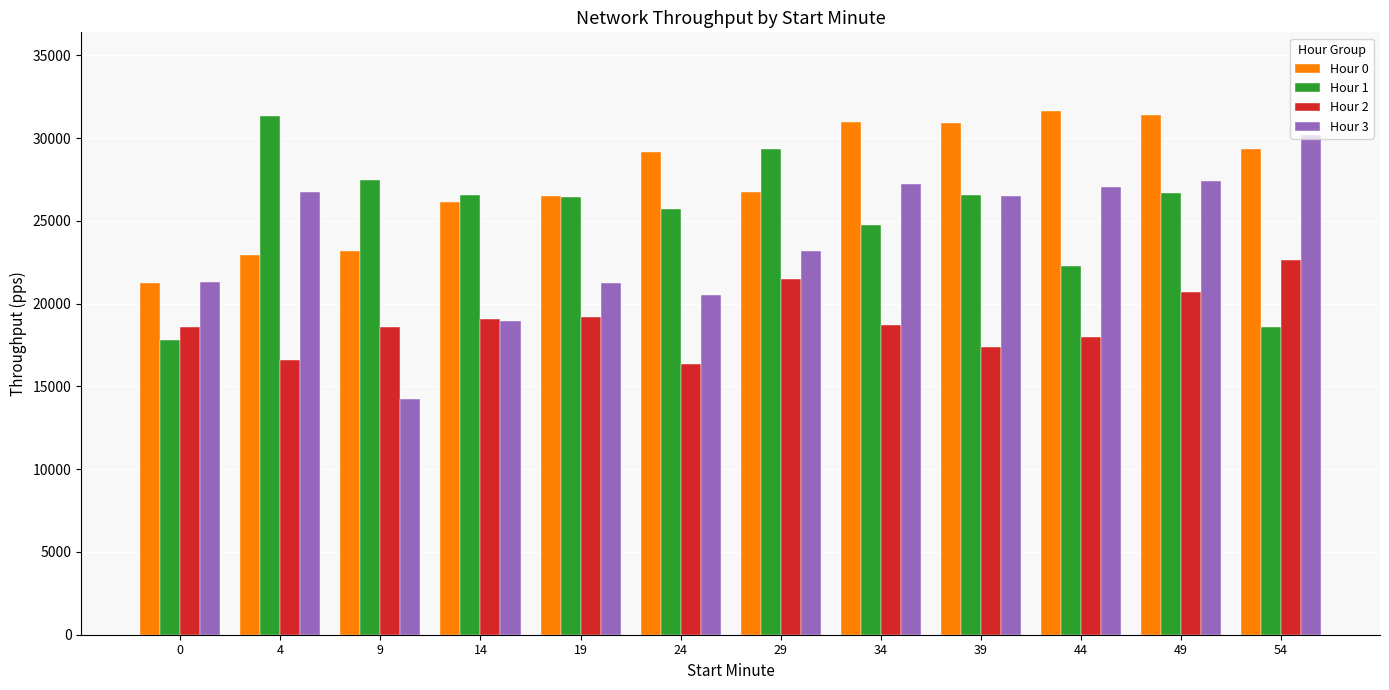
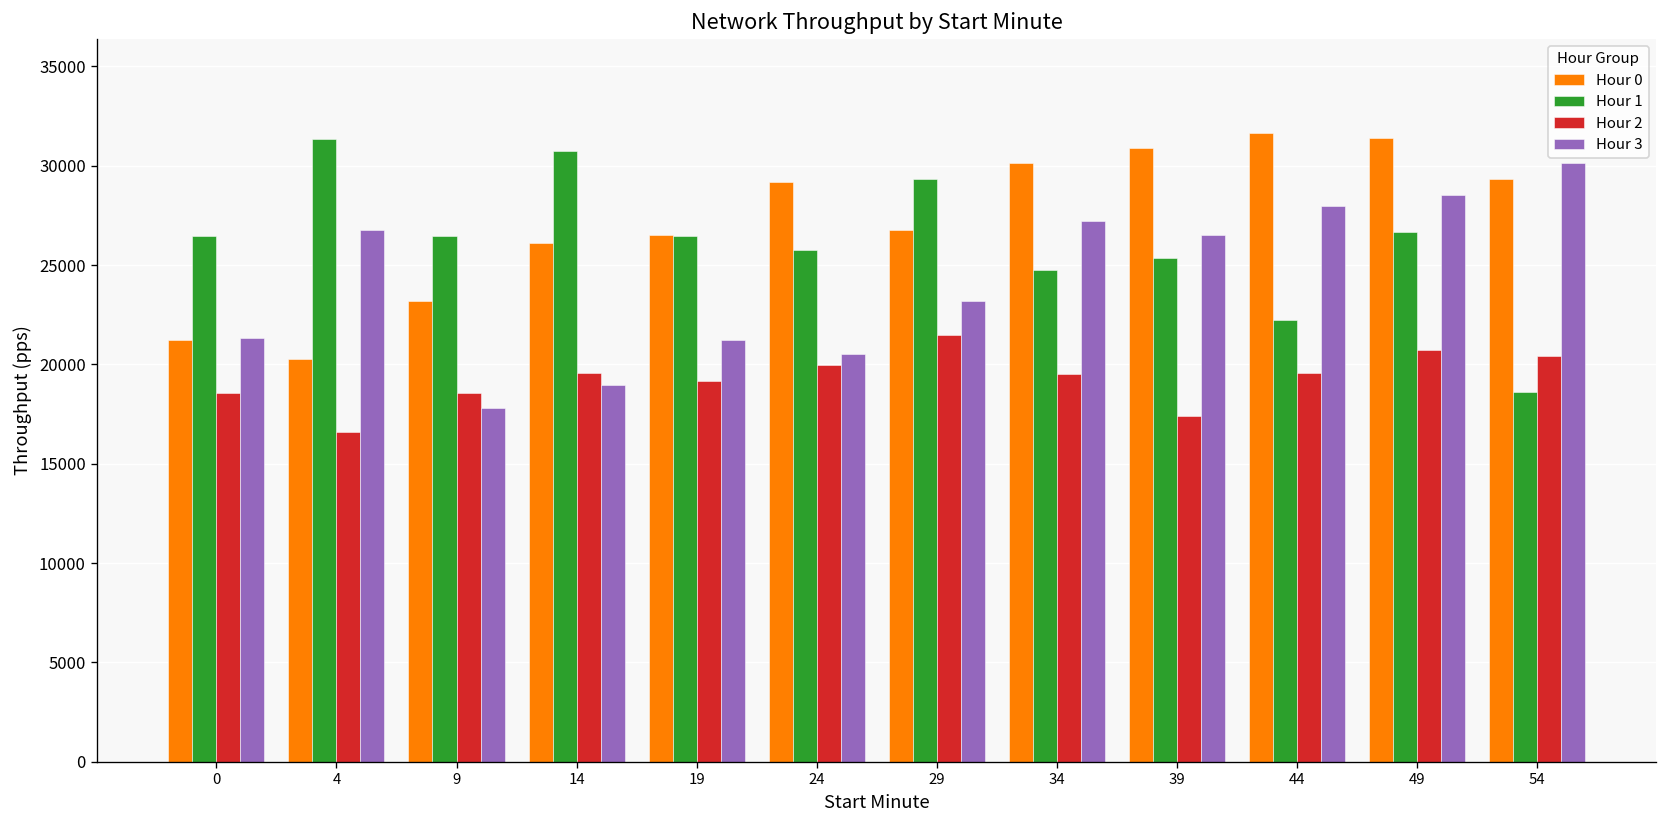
  {
    "Hour 0": {
      "0": 21300,
-     "4": 22900,
+     "4": 20300,
      "9": 23200,
      "14": 26100,
      "19": 26500,
      "24": 29200,
      "29": 26800,
-     "34": 31000,
+     "34": 30200,
      "39": 30900,
      "44": 31600,
      "49": 31400,
      "54": 29400
    },
    "Hour 1": {
-     "0": 17800,
+     "0": 26400,
      "4": 31400,
-     "9": 27500,
-     "14": 26600,
+     "9": 26500,
+     "14": 30700,
      "19": 26500,
      "24": 25700,
      "29": 29300,
      "34": 24800,
-     "39": 26600,
+     "39": 25400,
      "44": 22300,
      "49": 26700,
      "54": 18600
    },
    "Hour 2": {
      "0": 18600,
      "4": 16600,
      "9": 18600,
-     "14": 19100,
+     "14": 19500,
      "19": 19200,
-     "24": 16400,
+     "24": 20000,
      "29": 21500,
-     "34": 18700,
+     "34": 19500,
      "39": 17400,
-     "44": 18000,
+     "44": 19600,
      "49": 20700,
-     "54": 22600
+     "54": 20400
    },
    "Hour 3": {
      "0": 21300,
      "4": 26800,
-     "9": 14200,
+     "9": 17800,
      "14": 19000,
      "19": 21300,
      "24": 20500,
      "29": 23200,
      "34": 27200,
      "39": 26500,
-     "44": 27100,
-     "49": 27400
+     "44": 28000,
+     "49": 28500
    }
  }
